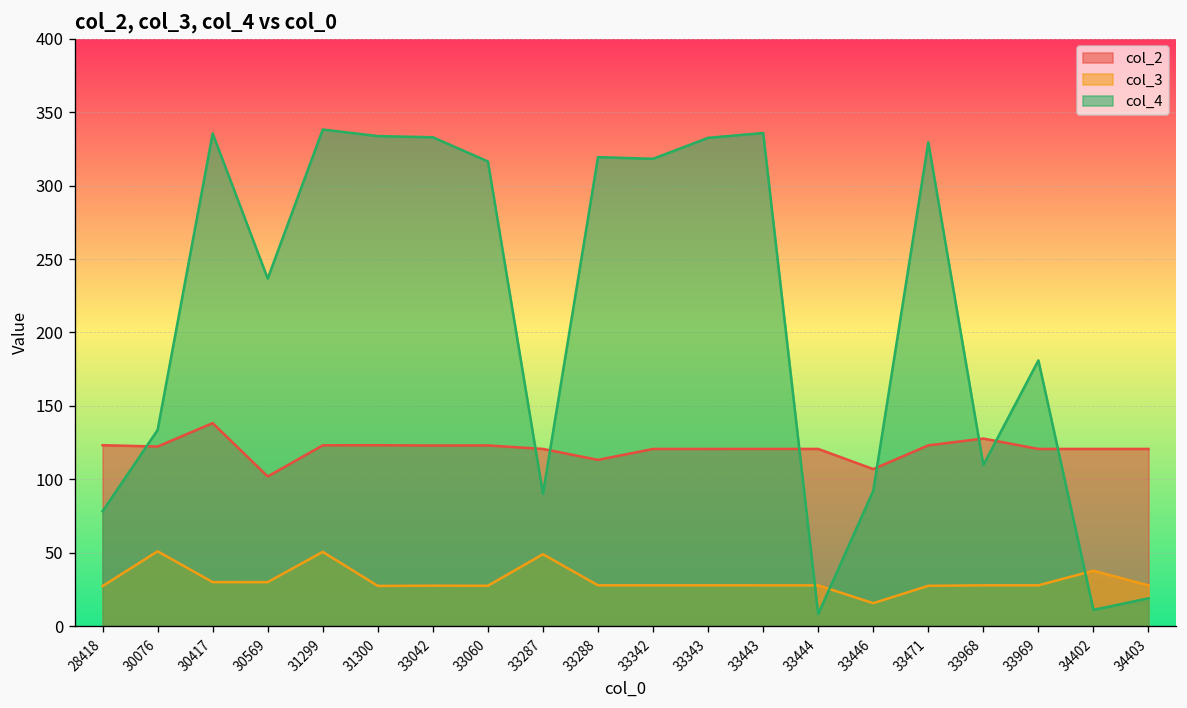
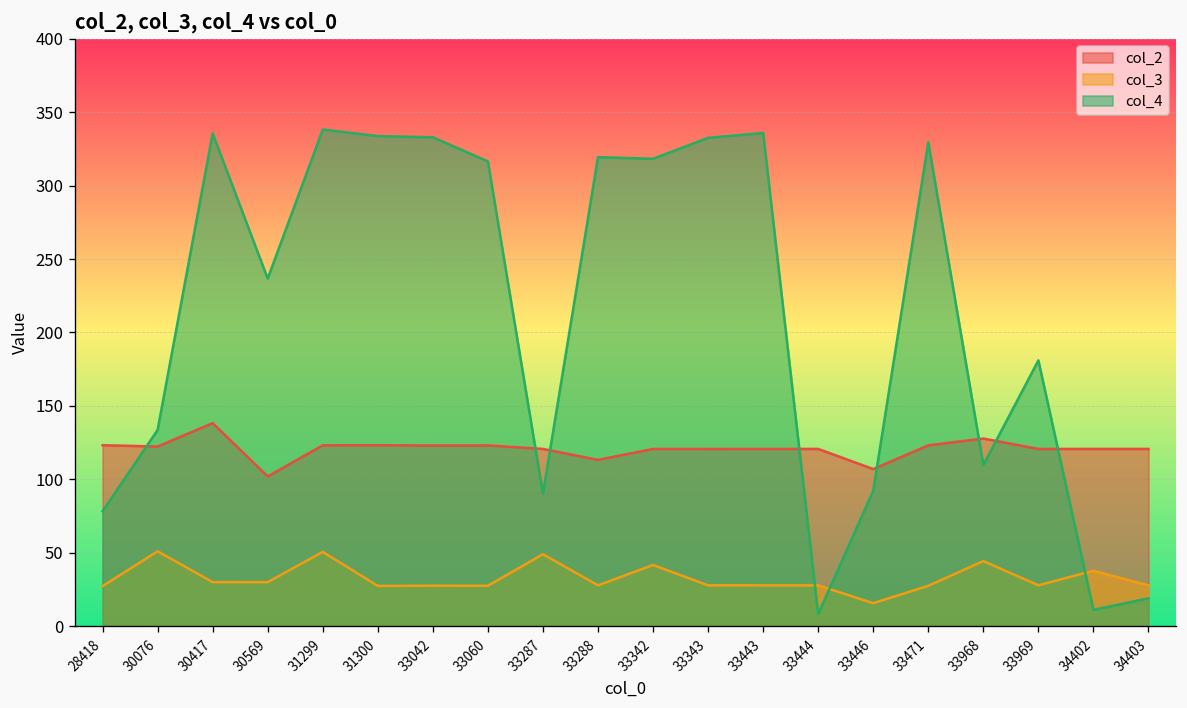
  {
    "col_2": {
      "28418": 123,
      "30076": 122,
      "30417": 138,
      "30569": 102,
      "31299": 123,
      "31300": 123,
      "33042": 123,
      "33060": 123,
      "33287": 121,
      "33288": 113,
      "33342": 121,
      "33343": 121,
      "33443": 121,
      "33444": 121,
      "33446": 107,
      "33471": 123,
      "33968": 128,
      "33969": 121,
      "34402": 121,
      "34403": 121
    },
    "col_3": {
      "28418": 27,
      "30076": 51,
      "30417": 30,
      "30569": 30,
      "31299": 51,
      "31300": 27,
      "33042": 27,
      "33060": 27,
      "33287": 49,
      "33288": 28,
-     "33342": 28,
+     "33342": 42,
      "33343": 28,
      "33443": 28,
      "33444": 28,
      "33446": 16,
      "33471": 27,
-     "33968": 28,
+     "33968": 44,
      "33969": 28,
      "34402": 38,
      "34403": 28
    },
    "col_4": {
      "28418": 78,
      "30076": 134,
      "30417": 336,
      "30569": 237,
      "31299": 338,
      "31300": 334,
      "33042": 333,
      "33060": 316,
      "33287": 90,
      "33288": 319,
      "33342": 318,
      "33343": 333,
      "33443": 336,
      "33444": 8,
      "33446": 92,
      "33471": 330,
      "33968": 110,
      "33969": 181,
      "34402": 11,
      "34403": 19
    }
  }
